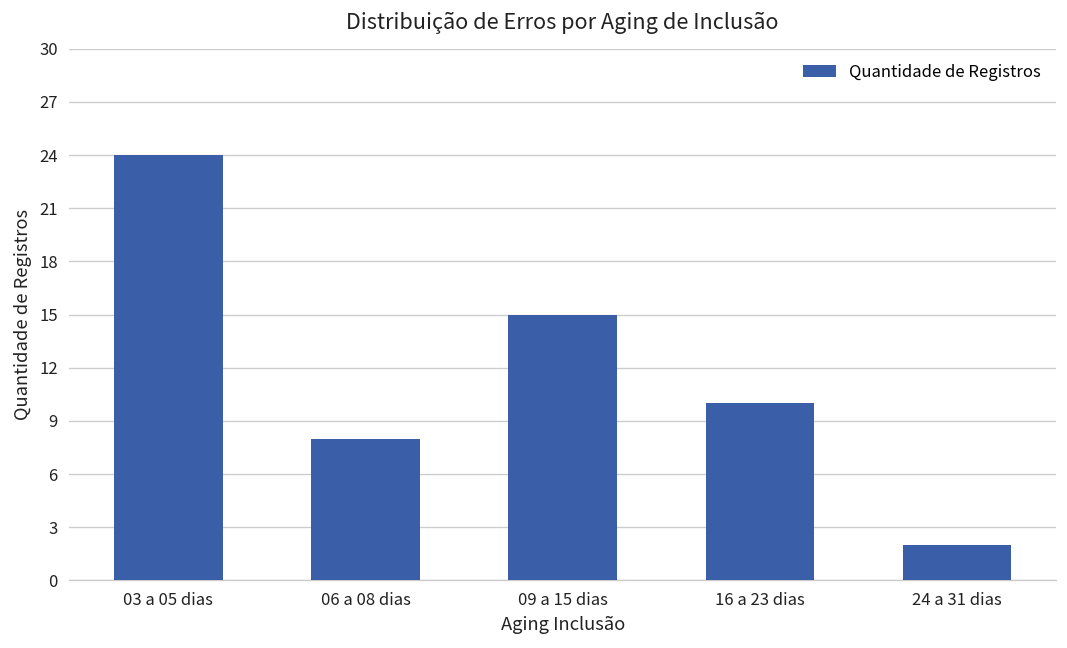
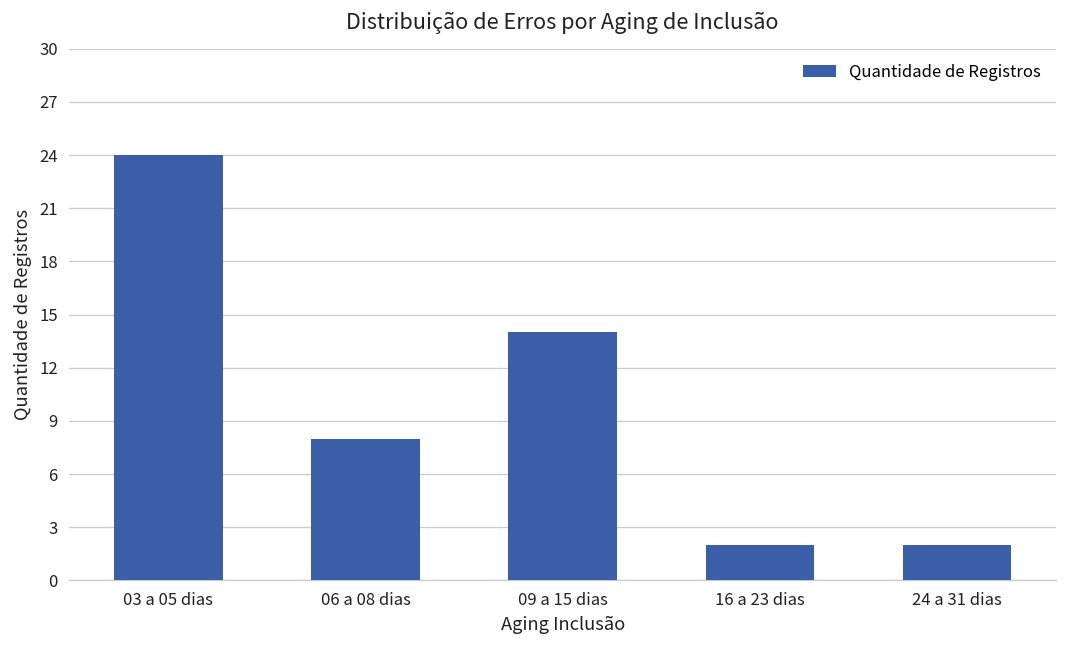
  {
    "03 a 05 dias": 24,
    "06 a 08 dias": 8,
-   "09 a 15 dias": 15,
-   "16 a 23 dias": 10,
+   "09 a 15 dias": 14,
+   "16 a 23 dias": 2,
    "24 a 31 dias": 2
  }
